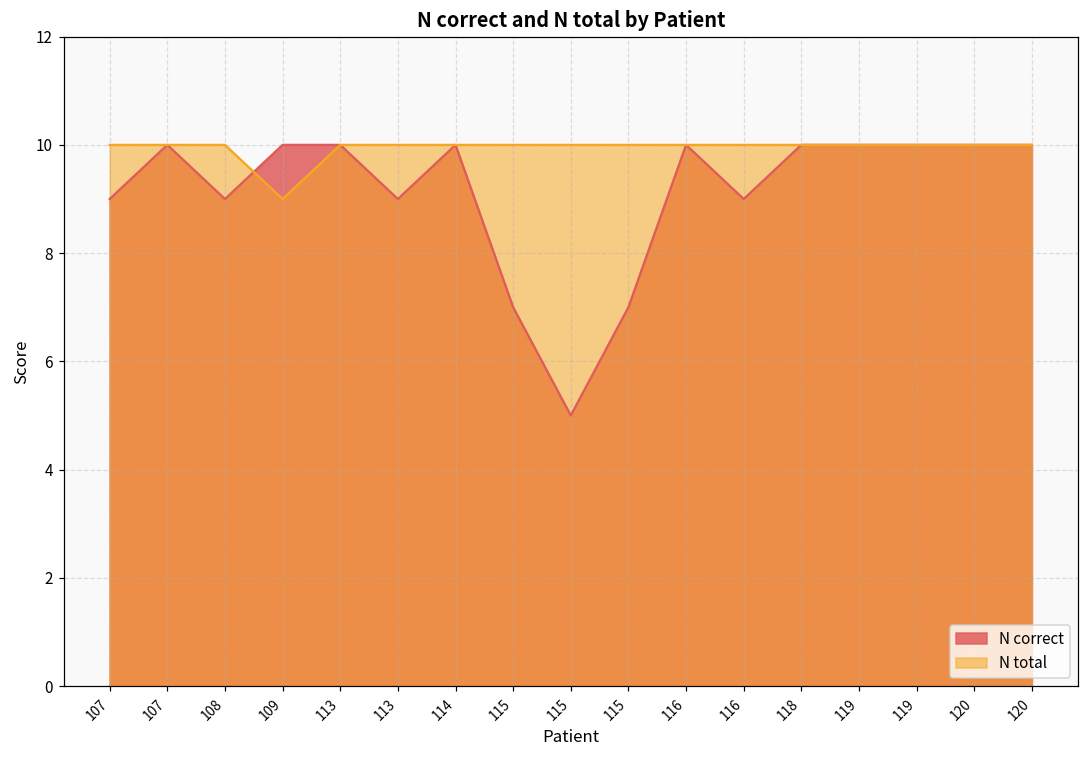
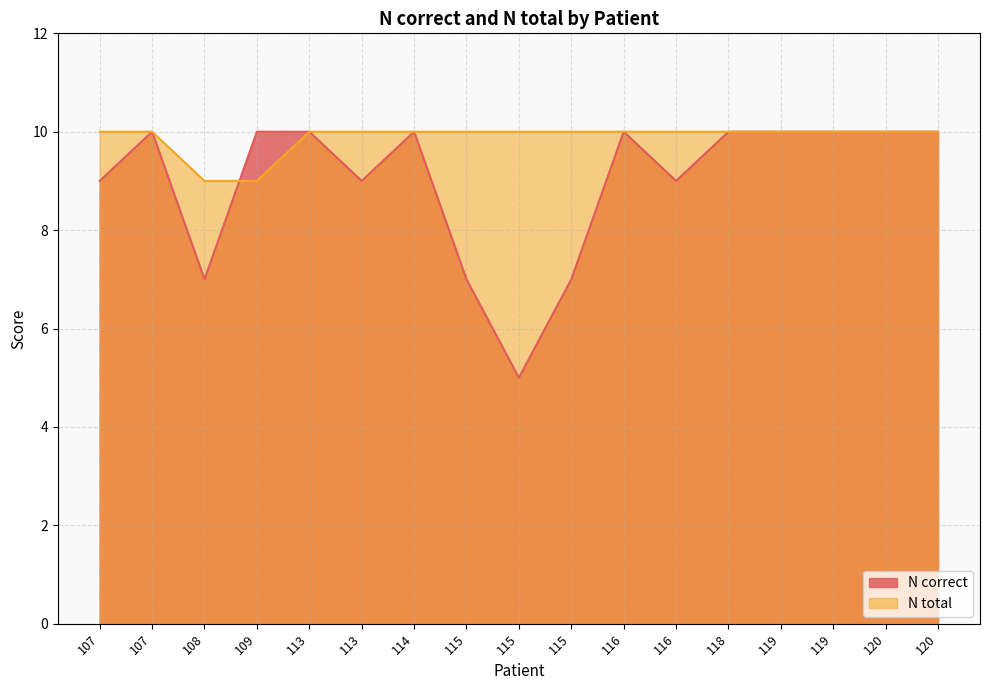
  {
    "N correct": {
-     "108": 9,
+     "108": 7,
      "109": 10
    },
    "N total": {
-     "108": 10,
+     "108": 9,
      "109": 9
    }
  }
